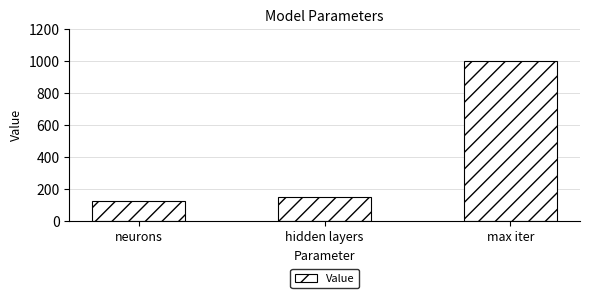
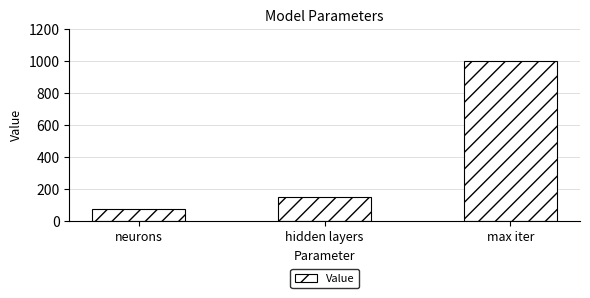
  {
-   "neurons": 130,
+   "neurons": 80,
    "hidden layers": 150,
    "max iter": 1000
  }
